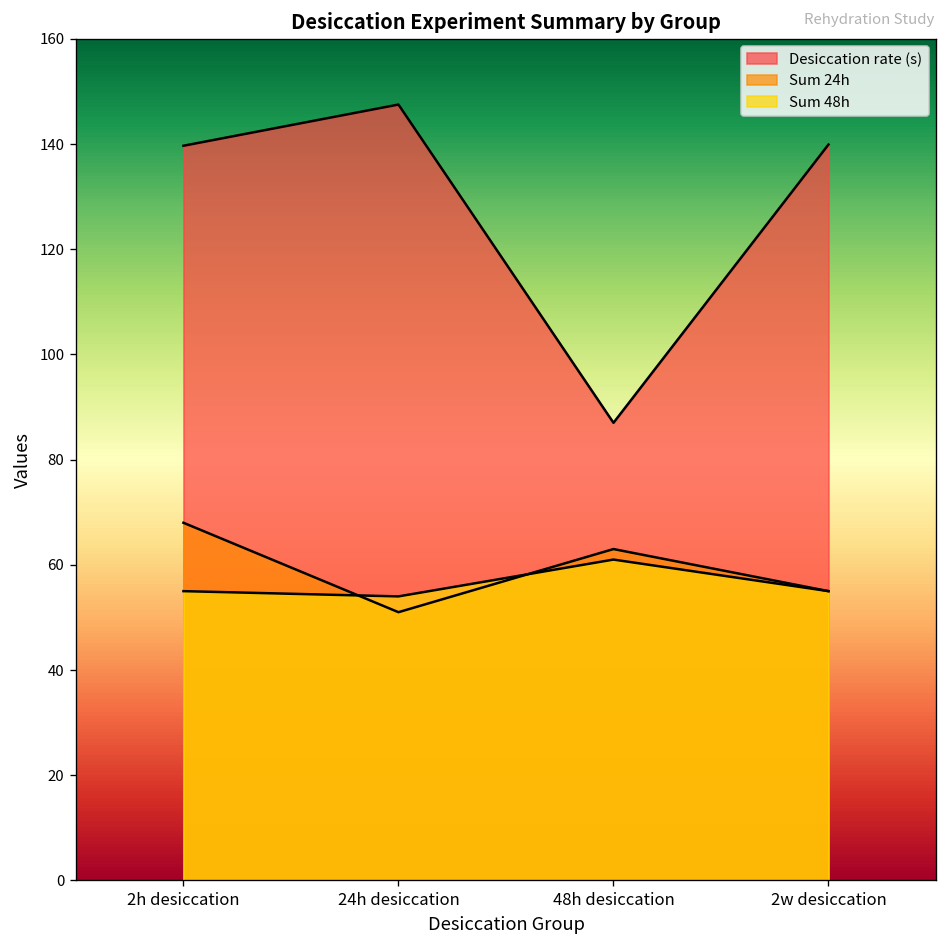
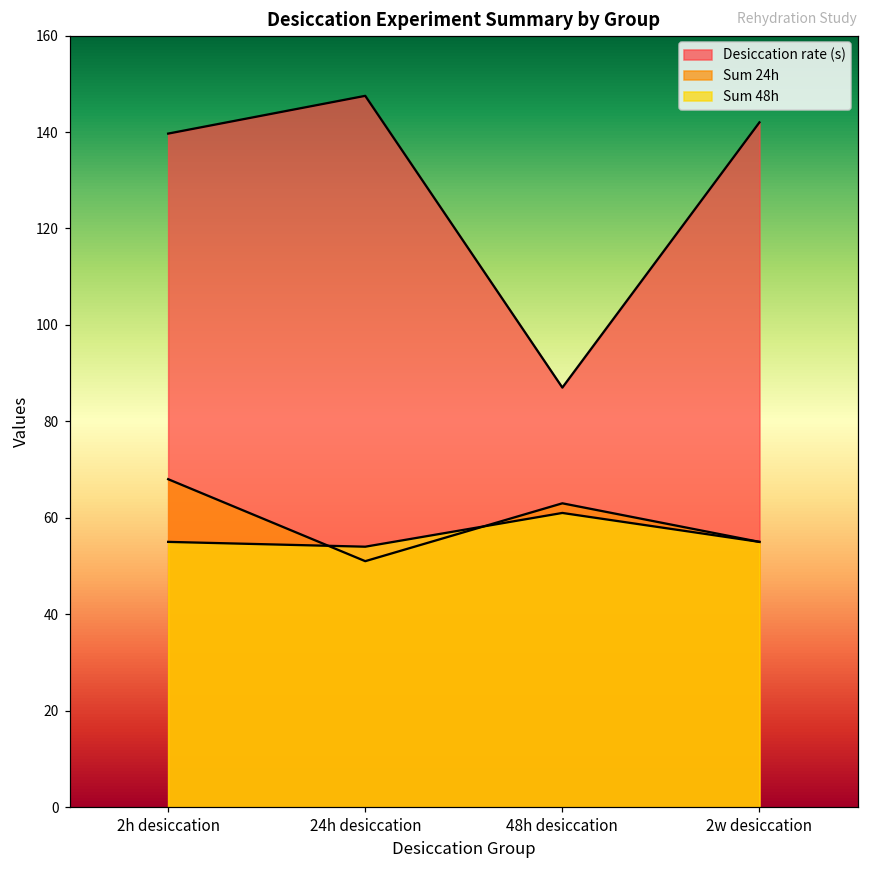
  {
    "Desiccation rate (s)": {
      "2h desiccation": 140,
      "24h desiccation": 148,
      "48h desiccation": 87,
-     "2w desiccation": 140
+     "2w desiccation": 142
    },
    "Sum 24h": {
      "2h desiccation": 68,
      "24h desiccation": 51,
      "48h desiccation": 63
    },
    "Sum 48h": {
      "2h desiccation": 55,
      "24h desiccation": 54,
      "48h desiccation": 61
    }
  }
